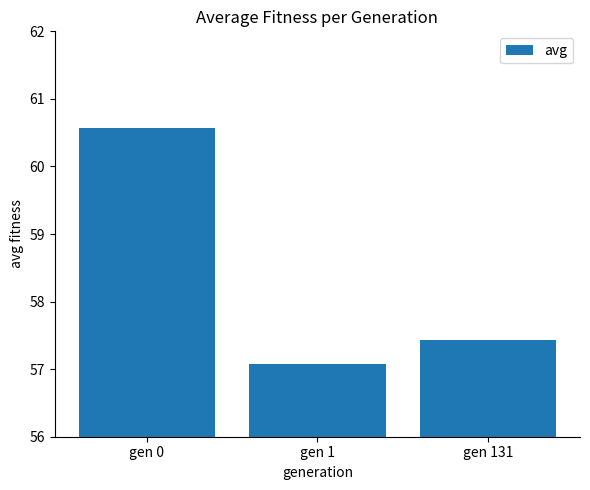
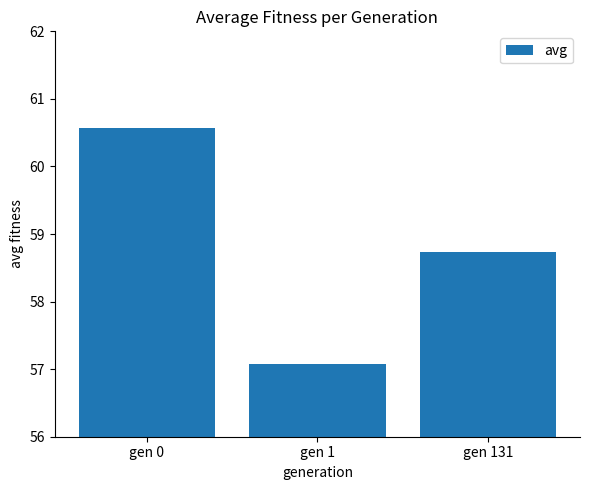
  {
    "gen 0": 60.6,
    "gen 1": 57.1,
-   "gen 131": 57.4
+   "gen 131": 58.7
  }
